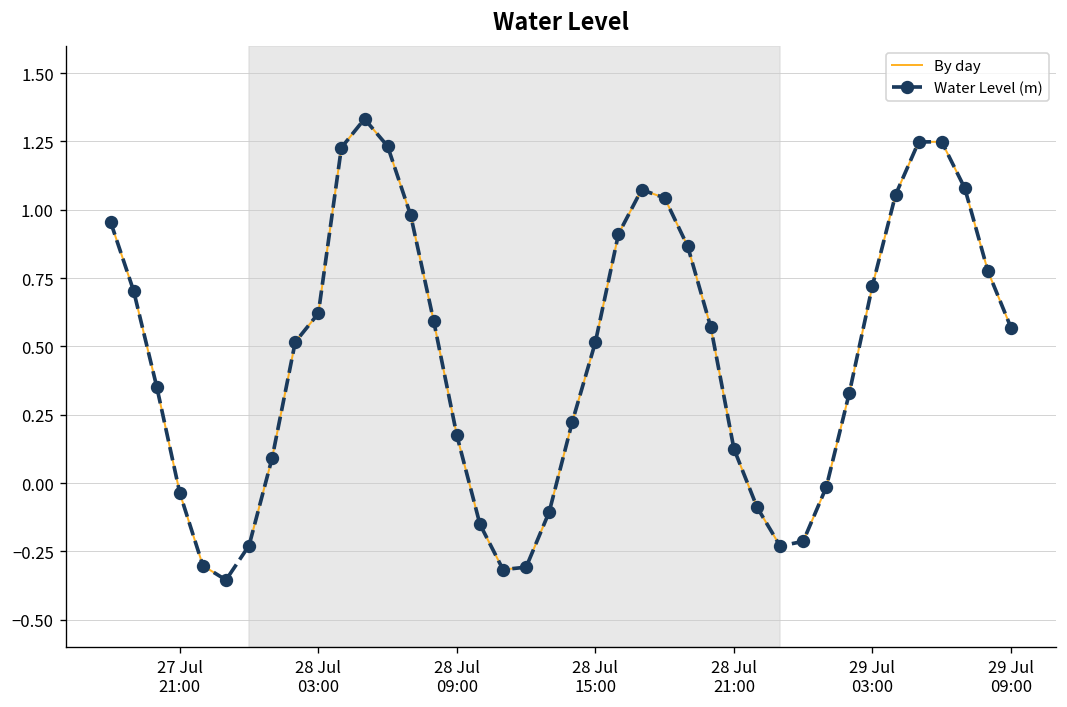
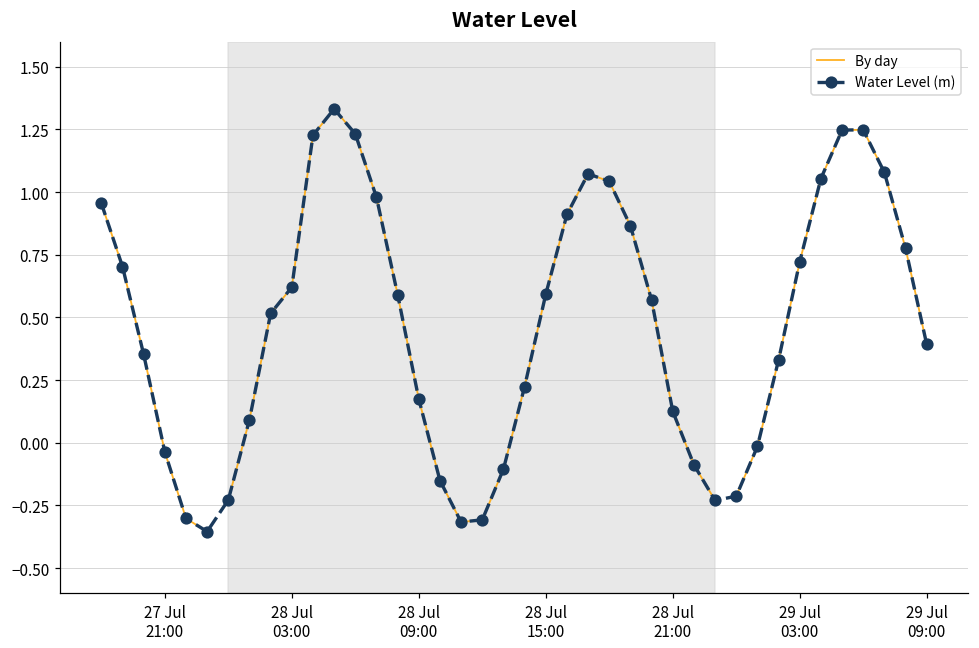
  {
    "Water Level (m)": {
-     "28 Jul 15:00": 0.52,
-     "29 Jul 09:00": 0.57
+     "28 Jul 15:00": 0.59,
+     "29 Jul 09:00": 0.39
    }
  }
